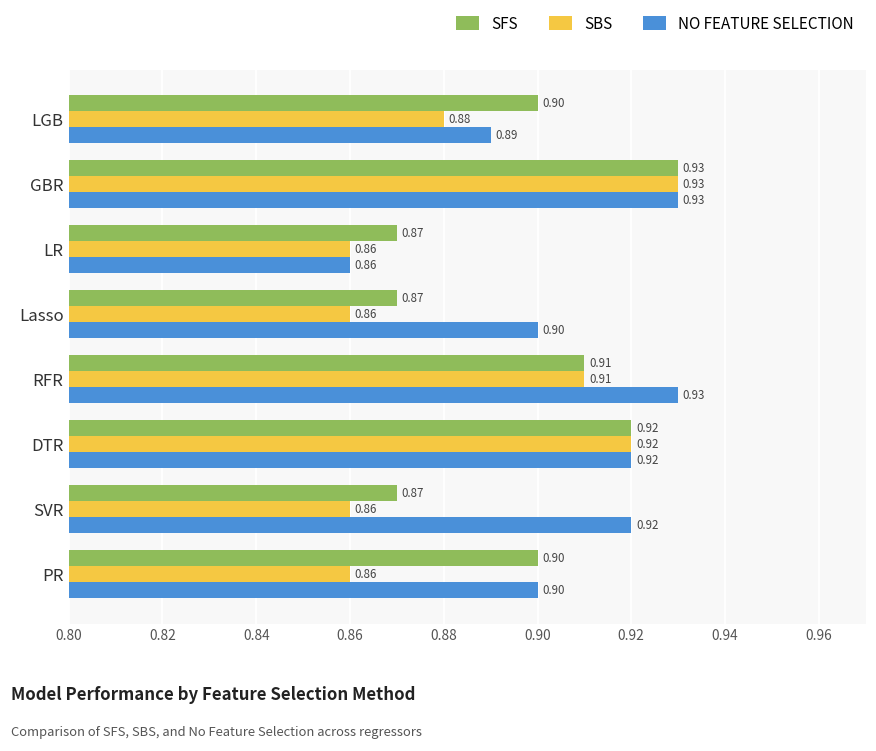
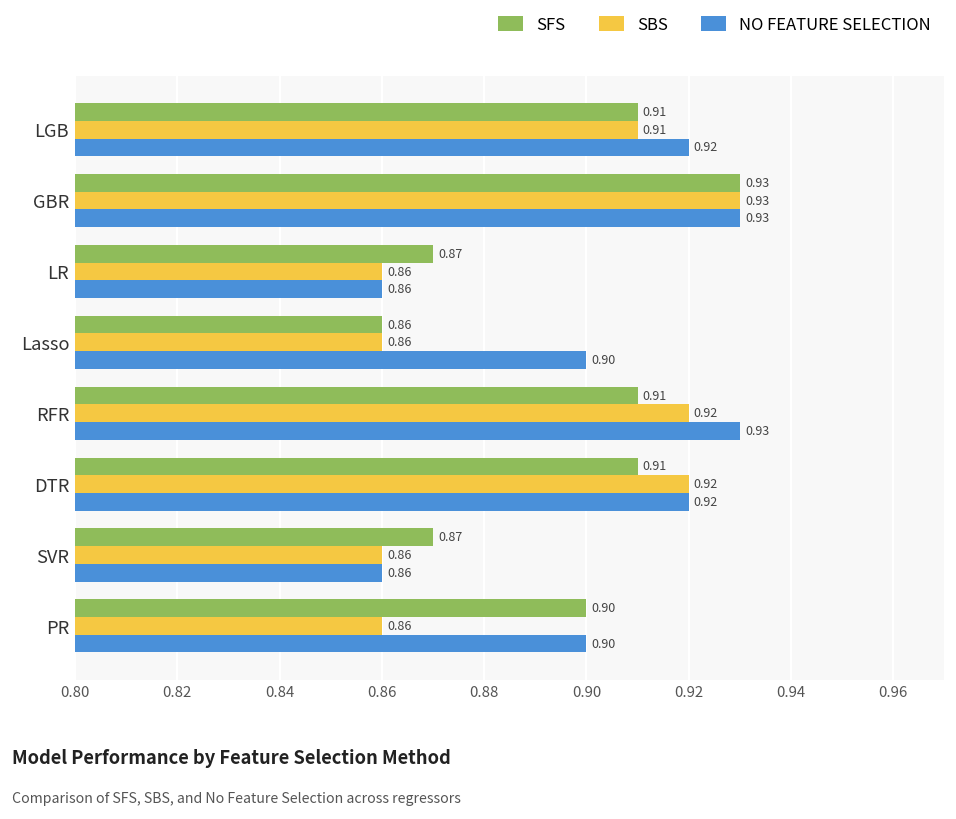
  {
    "SFS": {
-     "LGB": 0.90,
+     "LGB": 0.91,
      "GBR": 0.93,
      "LR": 0.87,
-     "Lasso": 0.87,
+     "Lasso": 0.86,
      "RFR": 0.91,
-     "DTR": 0.92,
+     "DTR": 0.91,
      "SVR": 0.87,
      "PR": 0.90
    },
    "SBS": {
-     "LGB": 0.88,
+     "LGB": 0.91,
      "GBR": 0.93,
      "LR": 0.86,
      "Lasso": 0.86,
-     "RFR": 0.91,
+     "RFR": 0.92,
      "DTR": 0.92,
      "SVR": 0.86,
      "PR": 0.86
    },
    "NO FEATURE SELECTION": {
-     "LGB": 0.89,
+     "LGB": 0.92,
      "GBR": 0.93,
      "LR": 0.86,
      "Lasso": 0.90,
      "RFR": 0.93,
      "DTR": 0.92,
-     "SVR": 0.92,
+     "SVR": 0.86,
      "PR": 0.90
    }
  }
